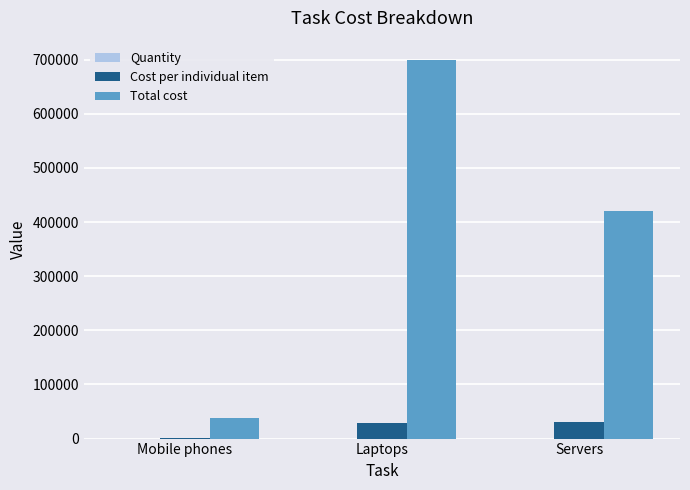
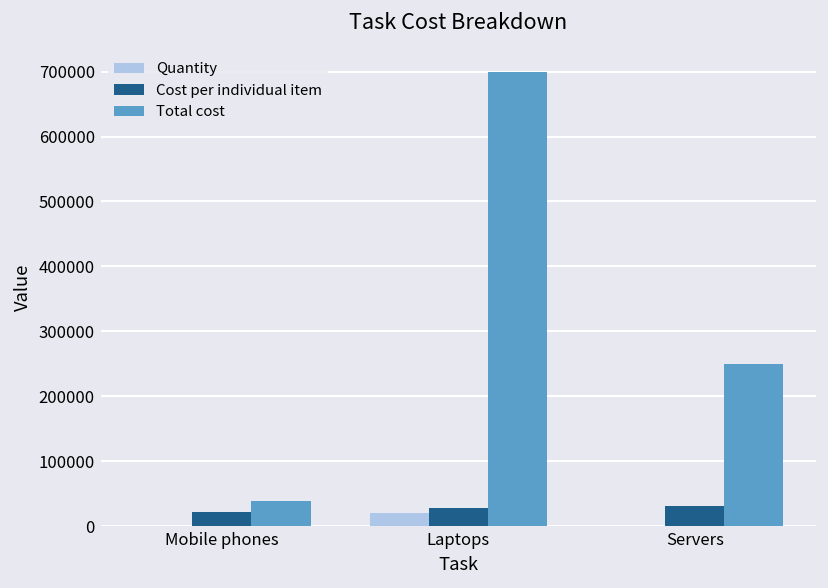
  {
    "Quantity": {
-     "Laptops": 0
+     "Laptops": 20000
    },
    "Cost per individual item": {
-     "Mobile phones": 0,
+     "Mobile phones": 20000,
      "Laptops": 30000,
      "Servers": 30000
    },
    "Total cost": {
      "Mobile phones": 40000,
      "Laptops": 700000,
-     "Servers": 420000
+     "Servers": 250000
    }
  }
